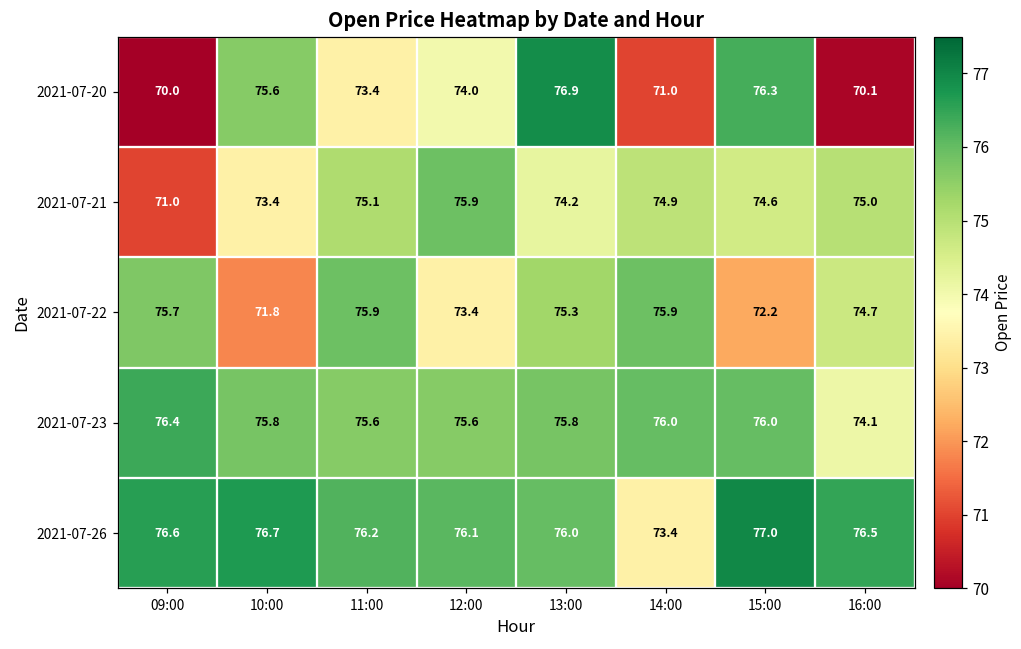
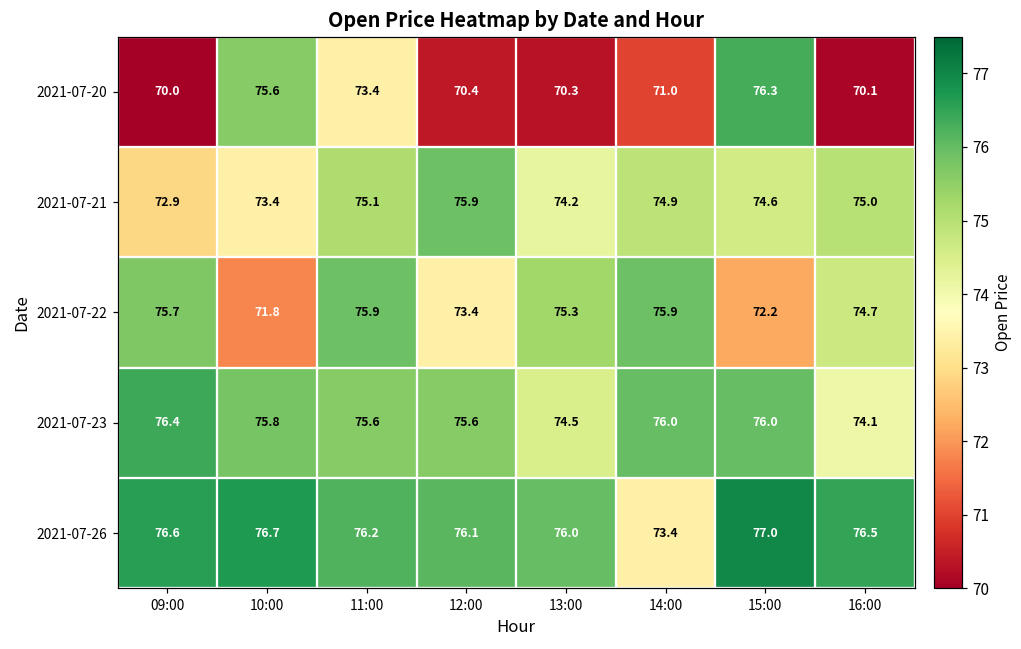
  {
    "2021-07-20": {
      "09:00": 70.0,
      "10:00": 75.6,
      "11:00": 73.4,
-     "12:00": 74.0,
-     "13:00": 76.9,
+     "12:00": 70.4,
+     "13:00": 70.3,
      "14:00": 71.0,
      "15:00": 76.3,
      "16:00": 70.1
    },
    "2021-07-21": {
-     "09:00": 71.0,
+     "09:00": 72.9,
      "10:00": 73.4,
      "11:00": 75.1,
      "12:00": 75.9,
      "13:00": 74.2,
      "14:00": 74.9,
      "15:00": 74.6,
      "16:00": 75.0
    },
    "2021-07-22": {
      "09:00": 75.7,
      "10:00": 71.8,
      "11:00": 75.9,
      "12:00": 73.4,
      "13:00": 75.3,
      "14:00": 75.9,
      "15:00": 72.2,
      "16:00": 74.7
    },
    "2021-07-23": {
      "09:00": 76.4,
      "10:00": 75.8,
      "11:00": 75.6,
      "12:00": 75.6,
-     "13:00": 75.8,
+     "13:00": 74.5,
      "14:00": 76.0,
      "15:00": 76.0,
      "16:00": 74.1
    },
    "2021-07-26": {
      "09:00": 76.6,
      "10:00": 76.7,
      "11:00": 76.2,
      "12:00": 76.1,
      "13:00": 76.0,
      "14:00": 73.4,
      "15:00": 77.0,
      "16:00": 76.5
    }
  }
